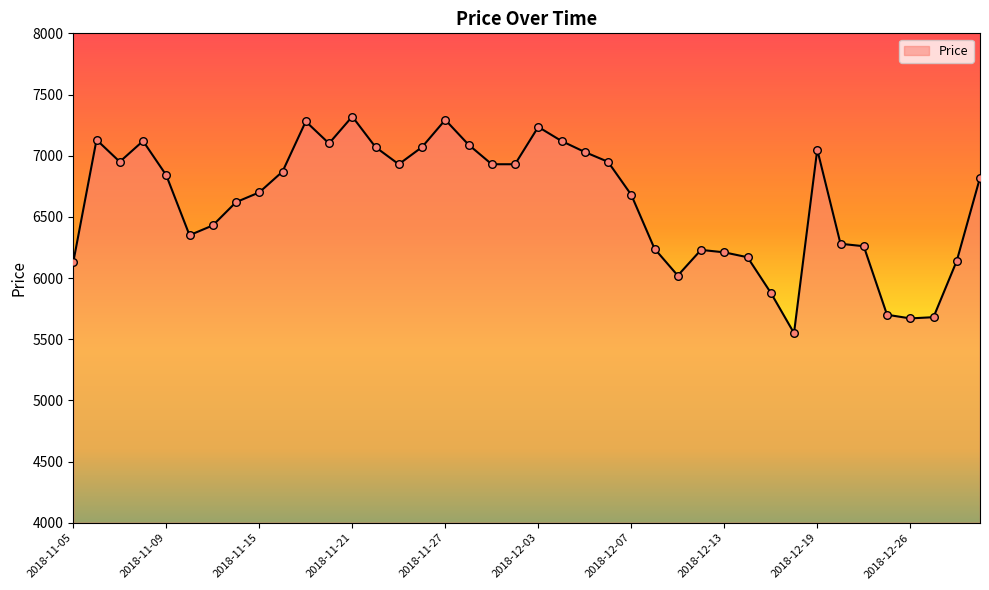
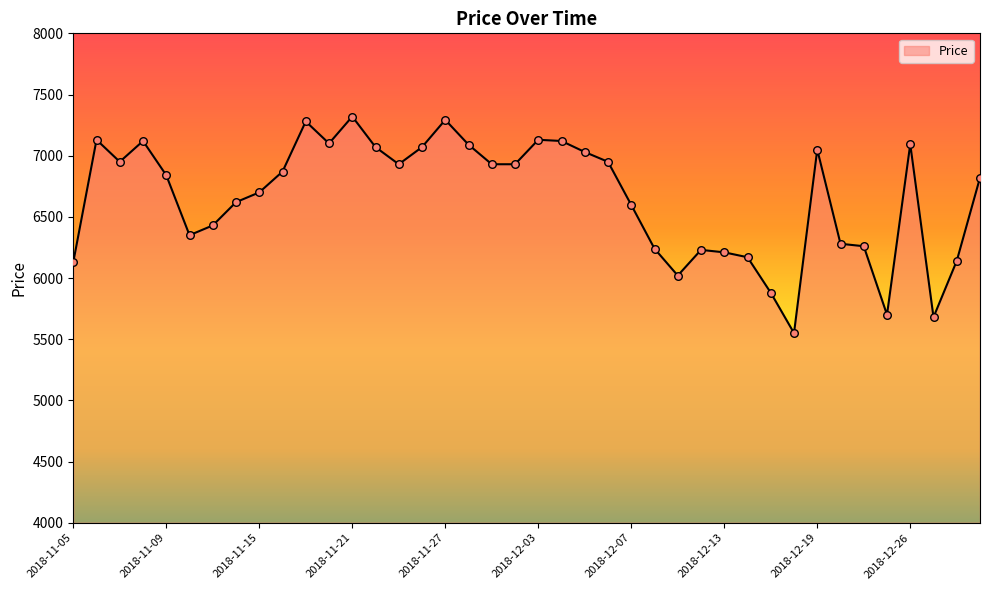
  {
    "2018-11-05": 6130,
    "2018-11-09": 6840,
    "2018-11-15": 6700,
    "2018-11-21": 7320,
    "2018-11-27": 7290,
-   "2018-12-03": 7240,
-   "2018-12-07": 6680,
+   "2018-12-03": 7130,
+   "2018-12-07": 6600,
    "2018-12-13": 6210,
    "2018-12-19": 7050,
-   "2018-12-26": 5670
+   "2018-12-26": 7090
  }
